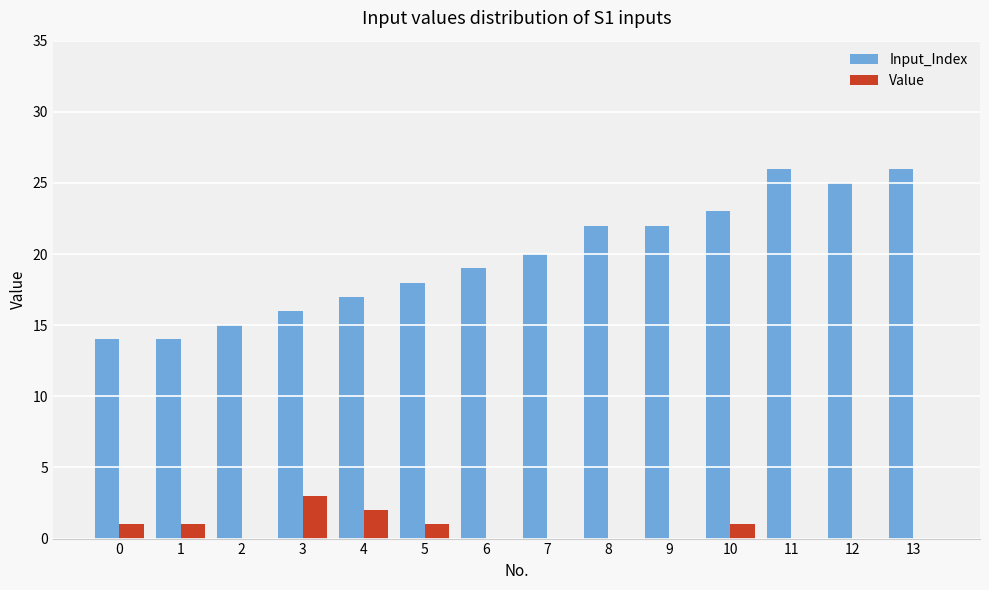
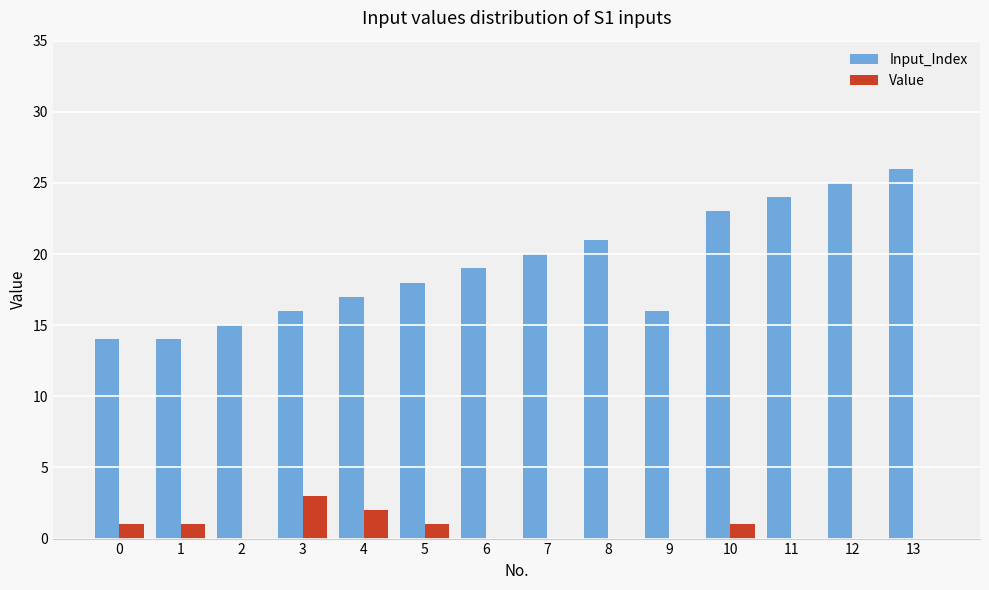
  {
    "Input_Index": {
      "0": 14,
      "1": 14,
      "2": 15,
      "3": 16,
      "4": 17,
      "5": 18,
      "6": 19,
      "7": 20,
-     "8": 22,
-     "9": 22,
+     "8": 21,
+     "9": 16,
      "10": 23,
-     "11": 26,
+     "11": 24,
      "12": 25,
      "13": 26
    },
    "Value": {
      "0": 1,
      "1": 1,
      "2": 0,
      "3": 3,
      "4": 2,
      "5": 1,
      "6": 0,
      "7": 0,
      "8": 0,
      "9": 0,
      "10": 1,
      "11": 0,
      "12": 0,
      "13": 0
    }
  }
